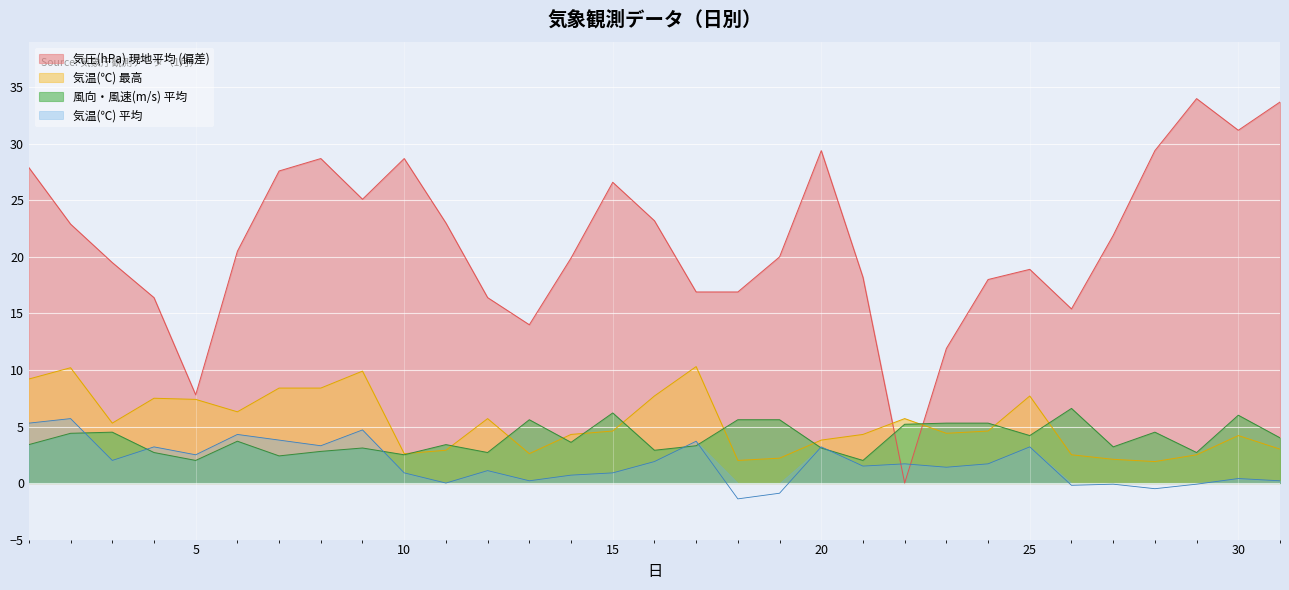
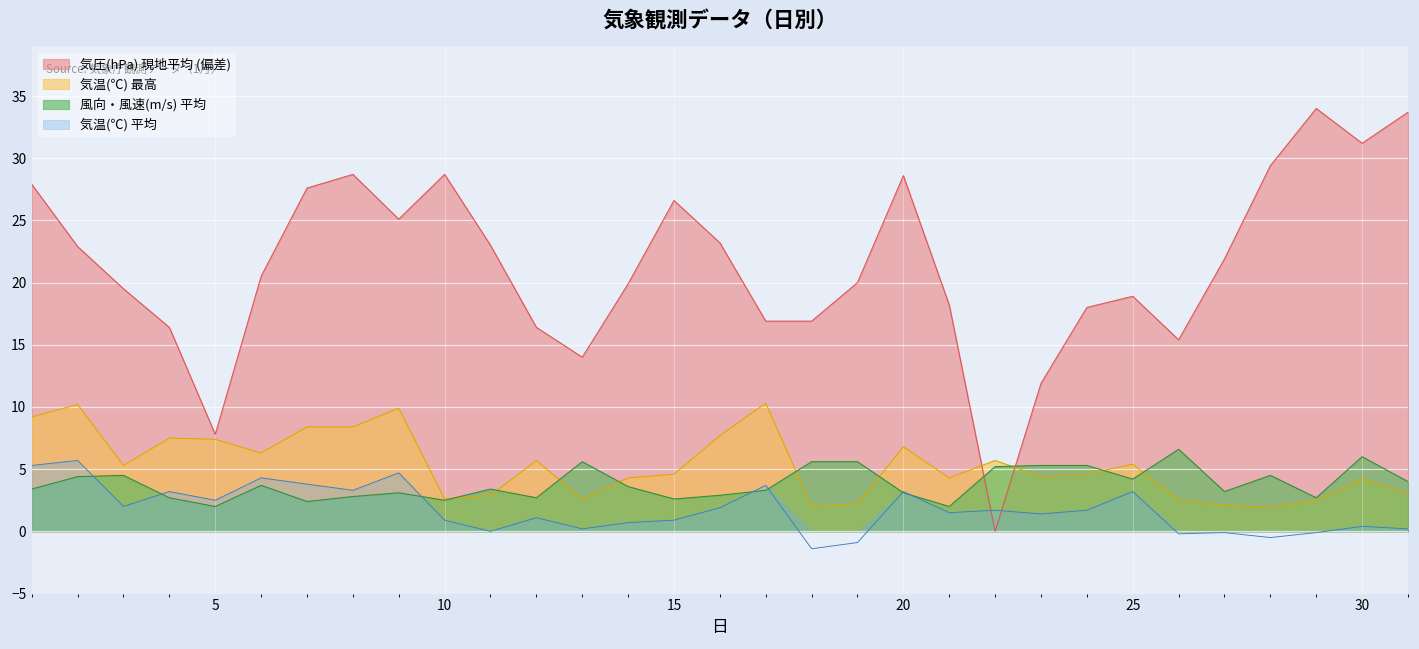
  {
    "気圧(hPa) 現地平均 (偏差)": {
      "5": 7.8,
      "10": 28.7,
      "15": 26.6,
-     "20": 29.4,
+     "20": 28.6,
      "25": 18.9,
      "30": 31.2
    },
    "気温(℃) 最高": {
      "5": 7.4,
      "15": 4.6,
-     "20": 3.8,
-     "25": 7.7,
+     "20": 6.8,
+     "25": 5.4,
      "30": 4.2
    },
    "風向・風速(m/s) 平均": {
      "5": 2.0,
-     "15": 6.2,
+     "15": 2.6,
      "25": 4.2,
      "30": 6.0
    }
  }
